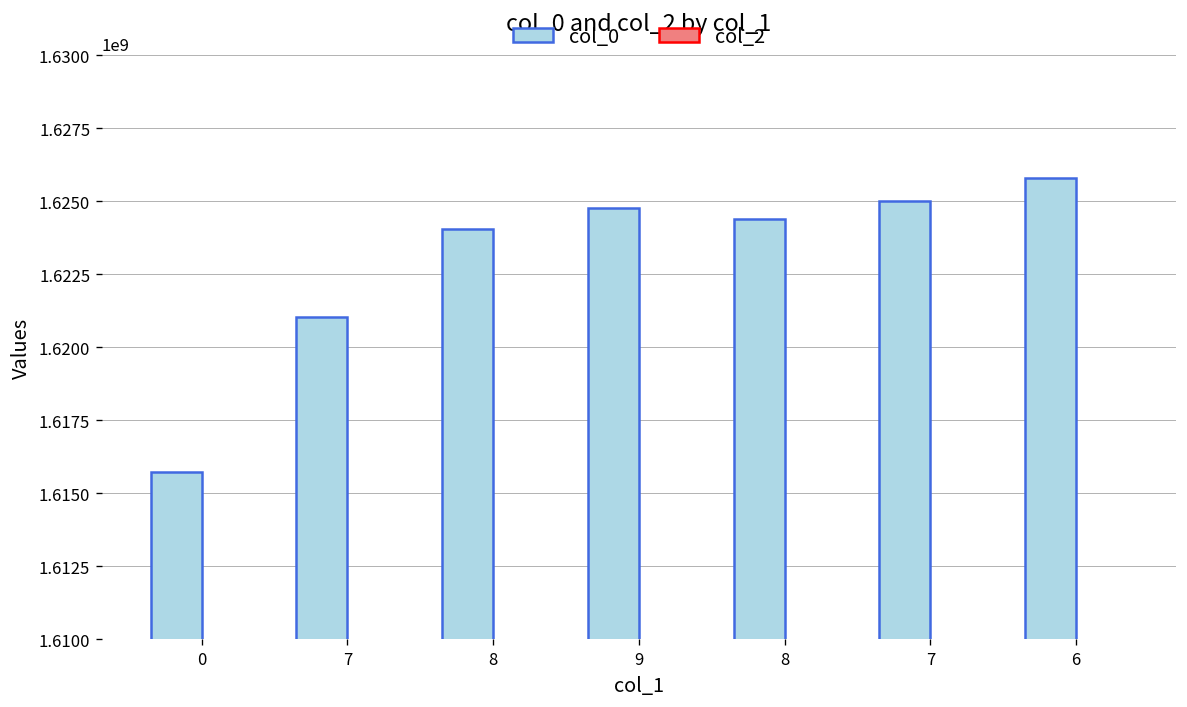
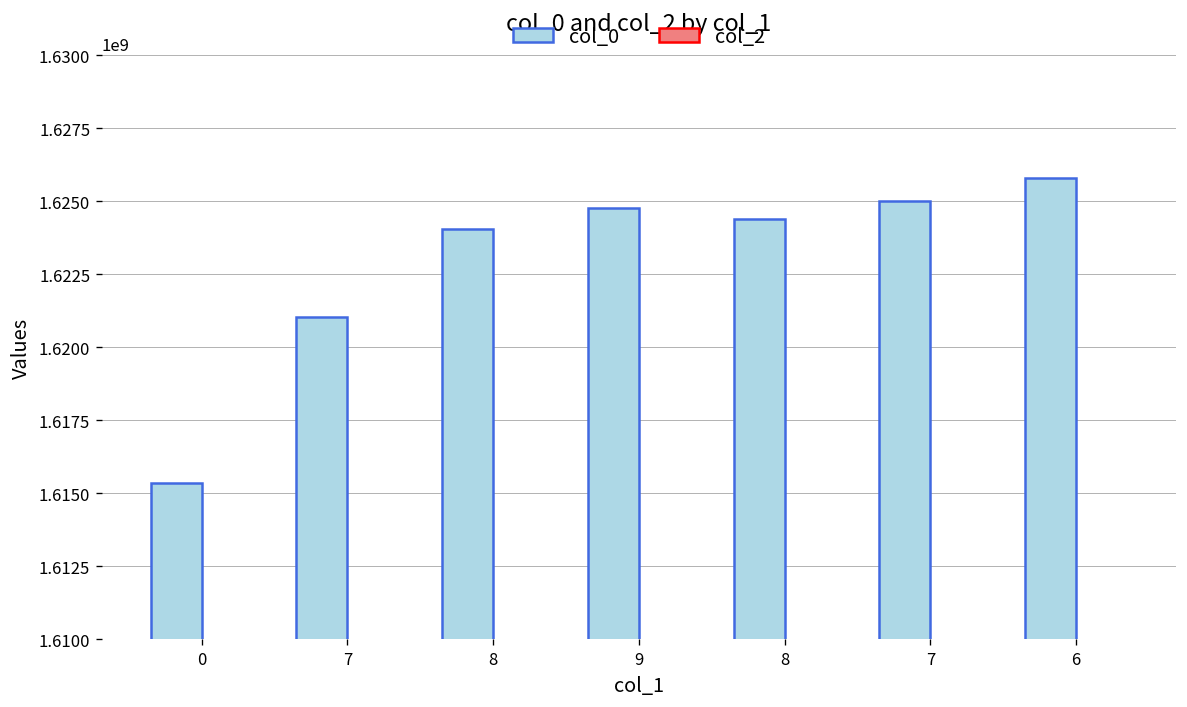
  {
    "col_0": {
-     "0": 1615700000,
+     "0": 1615300000,
      "9": 1624800000,
      "6": 1625800000
    }
  }
